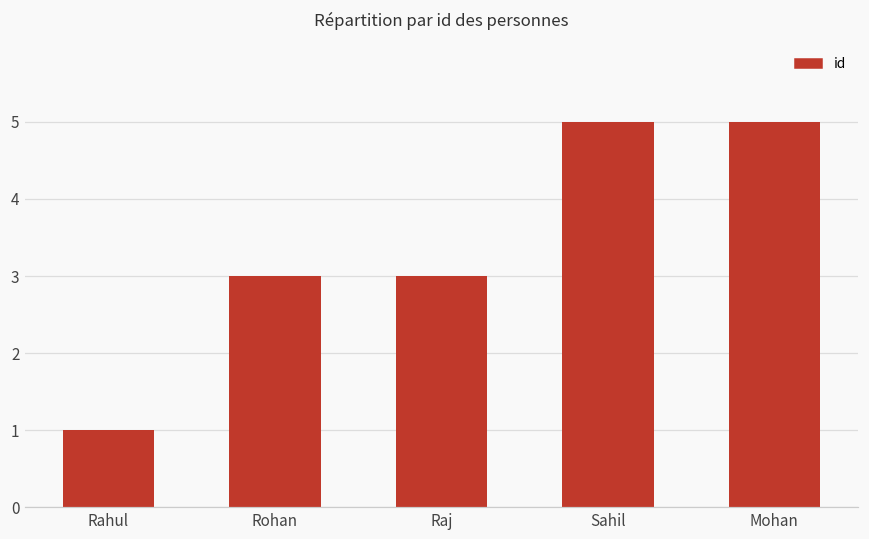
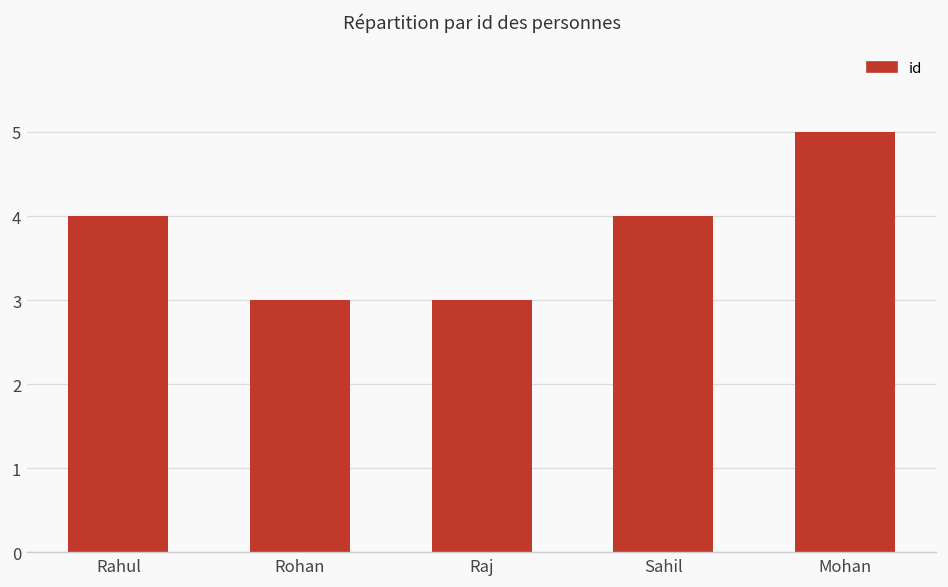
  {
-   "Rahul": 1,
+   "Rahul": 4,
    "Rohan": 3,
    "Raj": 3,
-   "Sahil": 5,
+   "Sahil": 4,
    "Mohan": 5
  }
